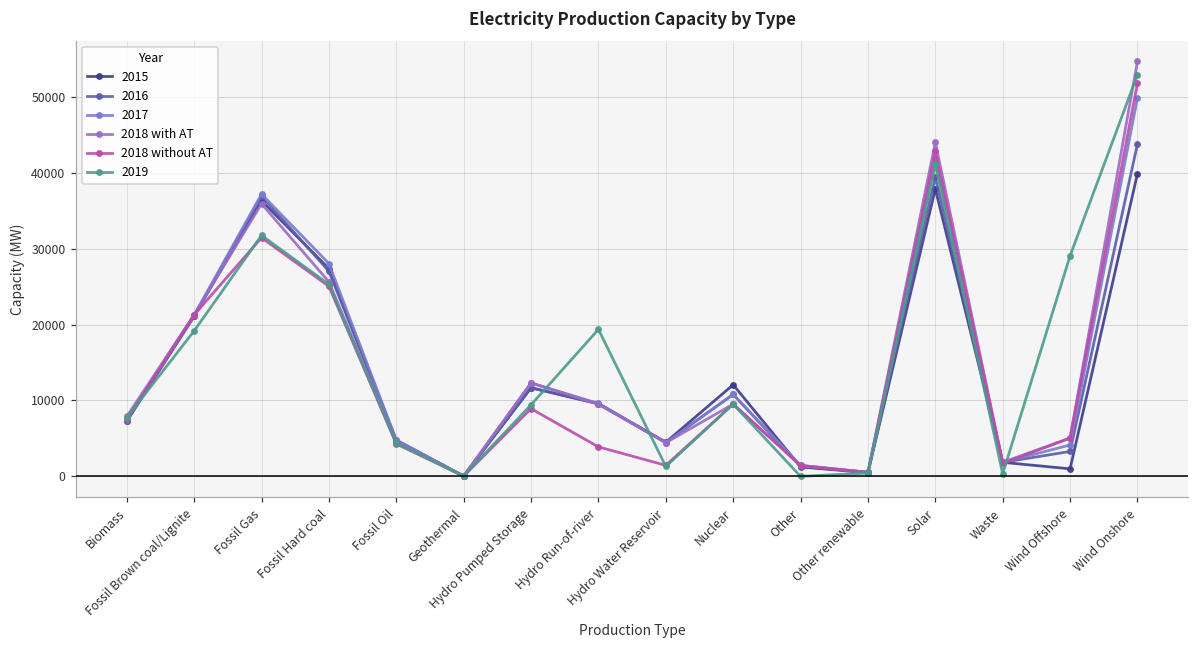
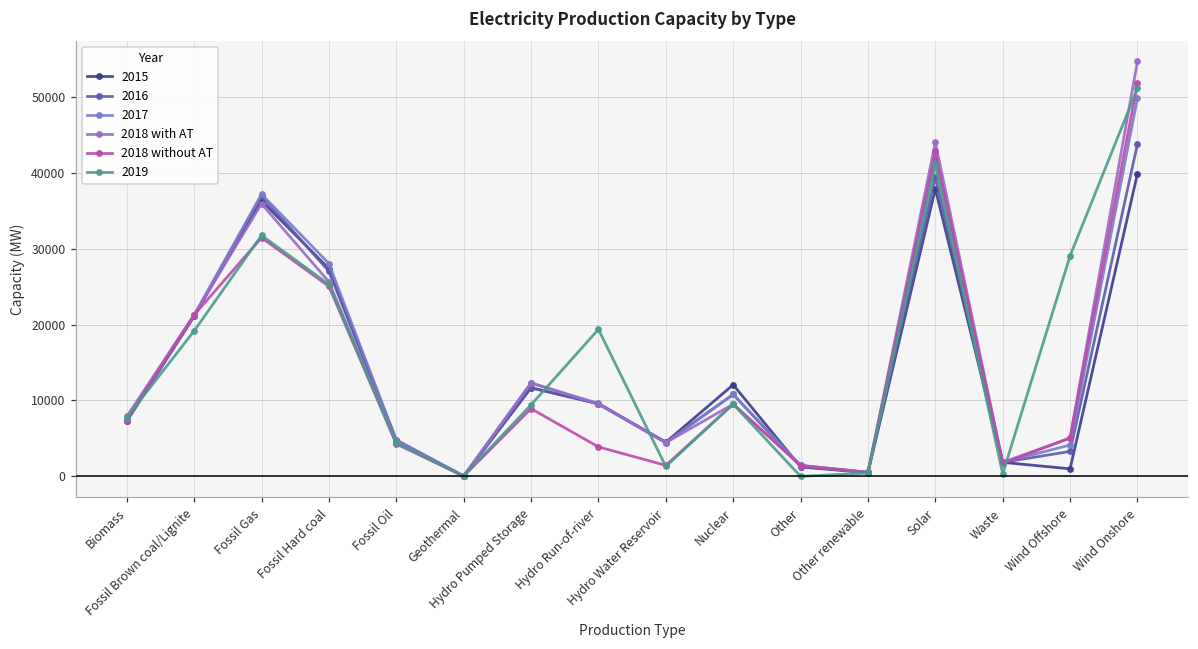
  {
    "2019": {
      "Fossil Brown coal/Lignite": 19000,
      "Hydro Pumped Storage": 9000,
      "Hydro Run-of-river": 19000,
      "Other": 0,
      "Solar": 41000,
      "Waste": 0,
      "Wind Offshore": 29000,
-     "Wind Onshore": 53000
+     "Wind Onshore": 51000
    }
  }
